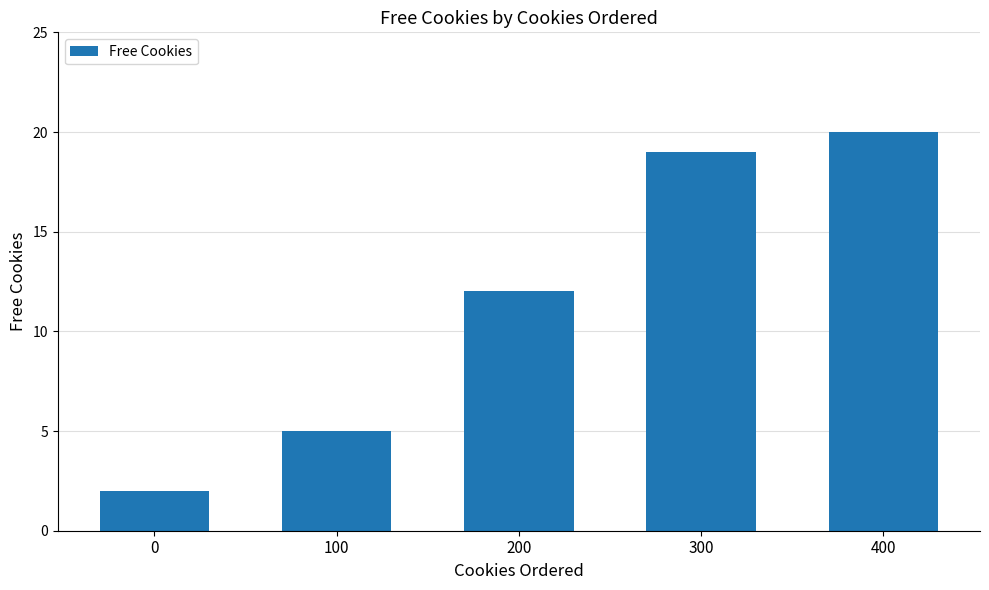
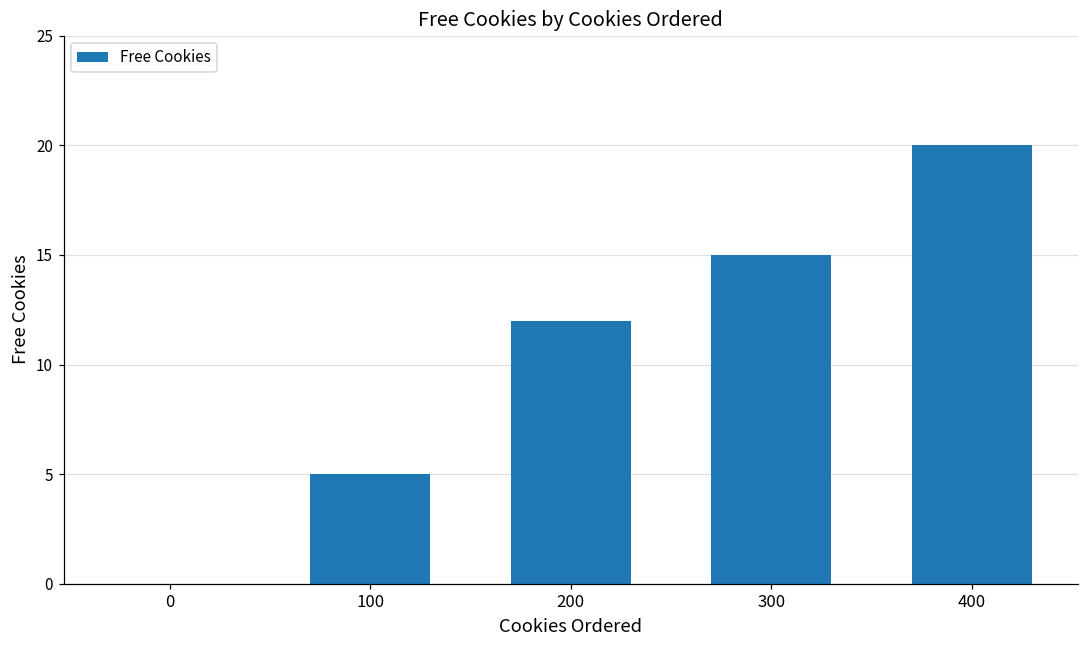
  {
-   "0": 2,
+   "0": 0,
    "100": 5,
    "200": 12,
-   "300": 19,
+   "300": 15,
    "400": 20
  }
